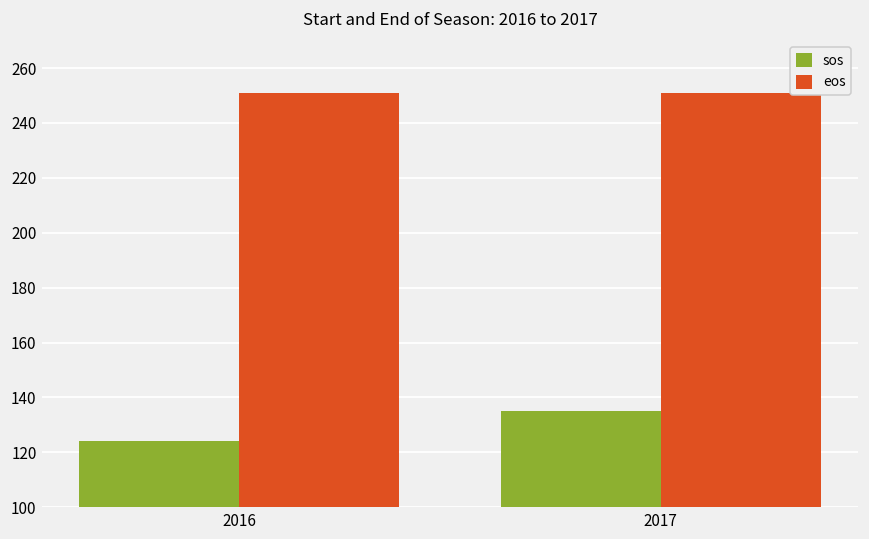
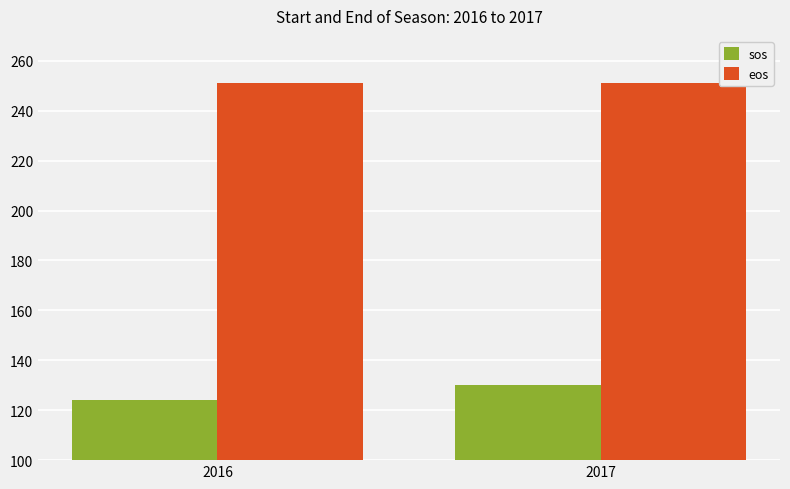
  {
    "sos": {
      "2016": 124,
-     "2017": 135
+     "2017": 130
    },
    "eos": {
      "2016": 251,
      "2017": 251
    }
  }
